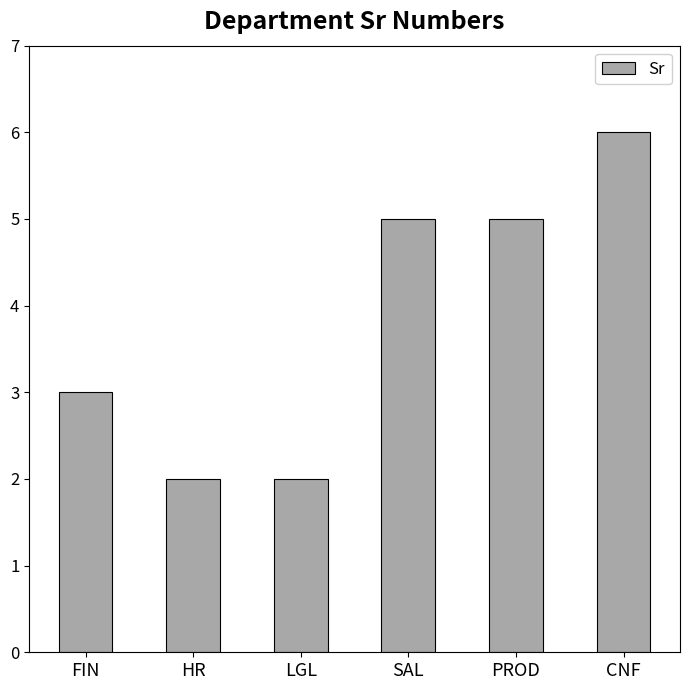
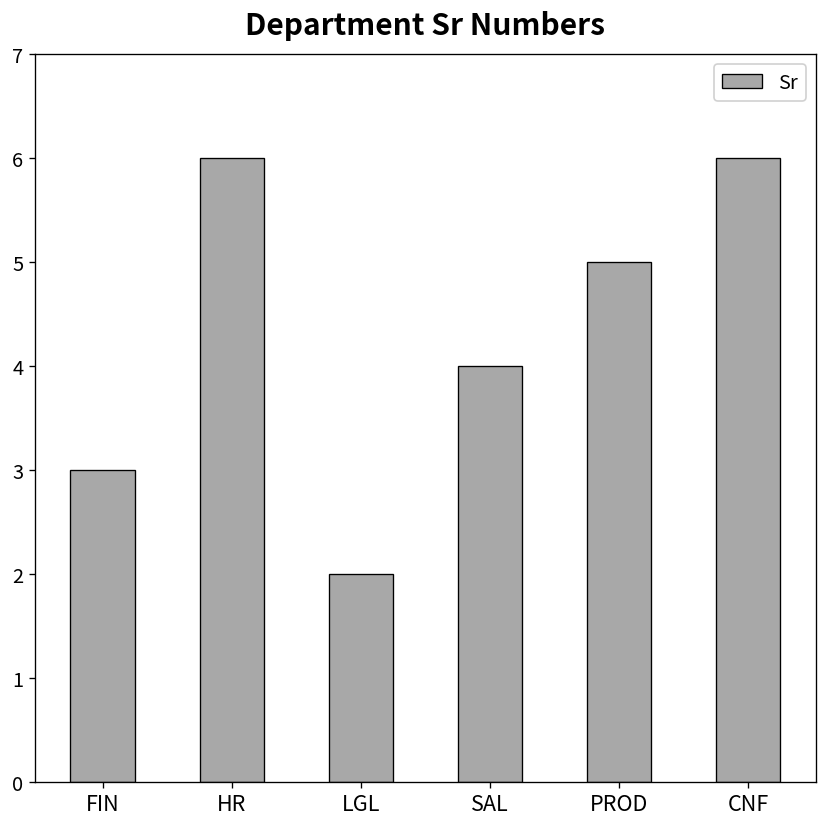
  {
    "FIN": 3,
-   "HR": 2,
+   "HR": 6,
    "LGL": 2,
-   "SAL": 5,
+   "SAL": 4,
    "PROD": 5,
    "CNF": 6
  }
